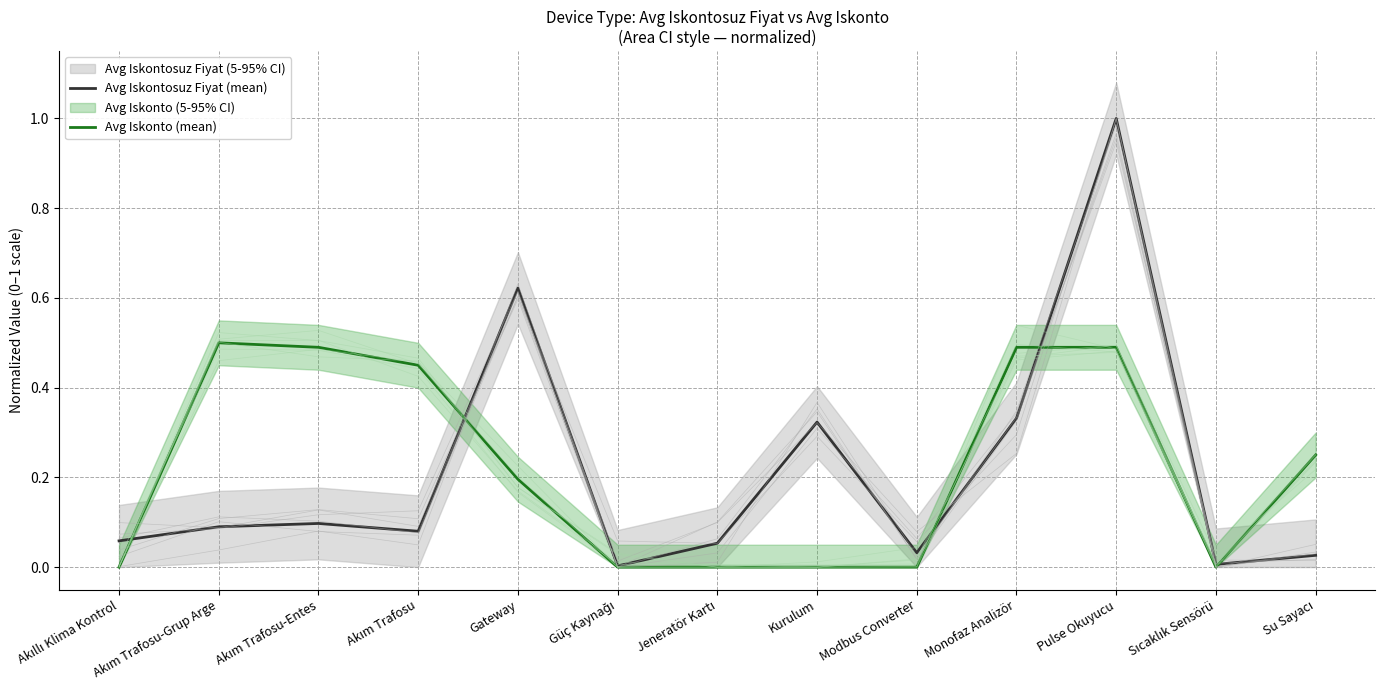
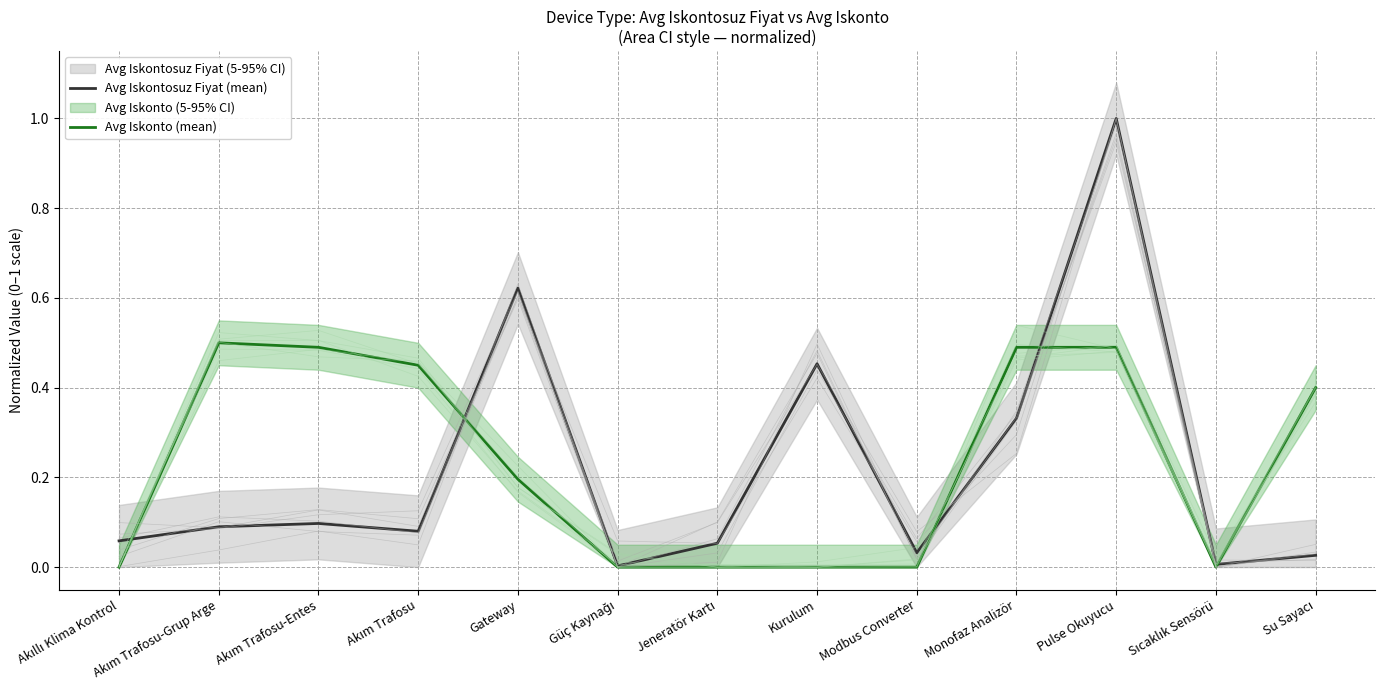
  {
    "Avg Iskontosuz Fiyat (mean)": {
      "Akıllı Klima Kontrol": 0.06,
      "Gateway": 0.62,
-     "Kurulum": 0.32,
+     "Kurulum": 0.45,
      "Modbus Converter": 0.03
    },
    "Avg Iskonto (mean)": {
      "Monofaz Analizör": 0.49,
-     "Su Sayacı": 0.25
+     "Su Sayacı": 0.40
    }
  }
